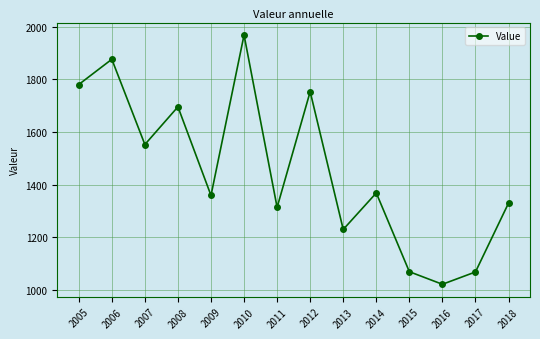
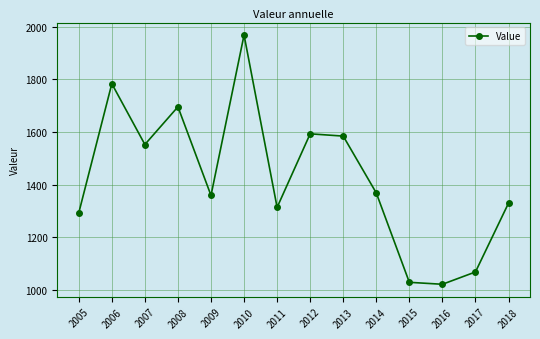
  {
-   "2005": 1780,
-   "2006": 1880,
+   "2005": 1290,
+   "2006": 1780,
    "2007": 1550,
    "2008": 1700,
    "2009": 1360,
    "2010": 1970,
    "2011": 1310,
-   "2012": 1750,
-   "2013": 1230,
+   "2012": 1590,
+   "2013": 1580,
    "2014": 1370,
-   "2015": 1070,
+   "2015": 1030,
    "2016": 1020,
    "2017": 1070,
    "2018": 1330
  }
